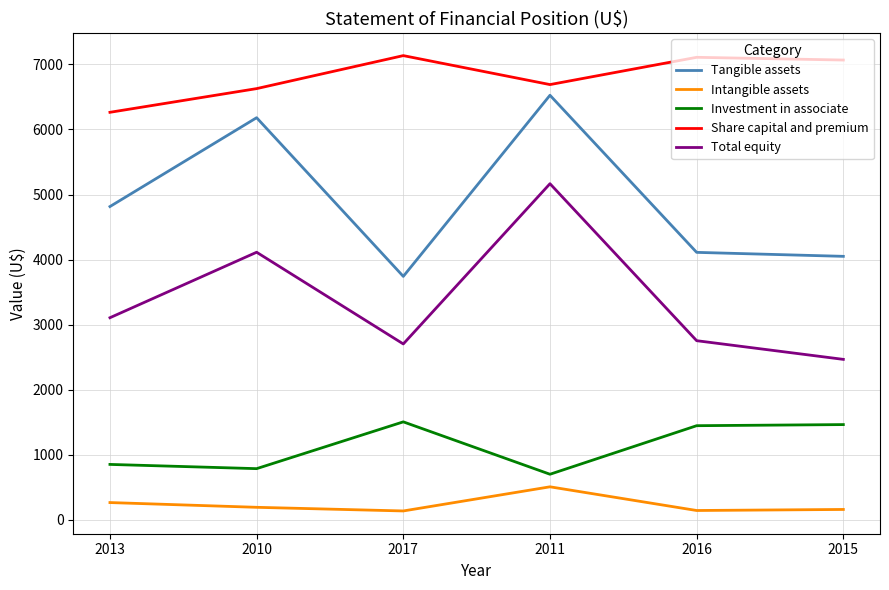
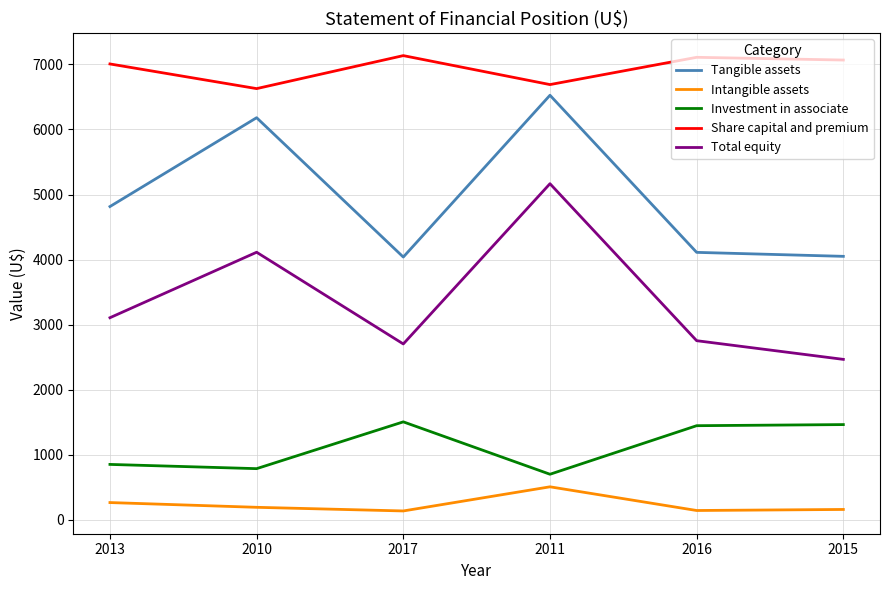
  {
    "Tangible assets": {
      "2013": 4800,
      "2010": 6200,
-     "2017": 3700,
+     "2017": 4000,
      "2011": 6500,
      "2016": 4100,
      "2015": 4100
    },
    "Intangible assets": {
      "2013": 300,
      "2010": 200,
      "2017": 100,
      "2011": 500,
      "2016": 100,
      "2015": 200
    },
    "Investment in associate": {
      "2013": 900,
      "2010": 800,
      "2017": 1500,
      "2011": 700,
      "2016": 1400,
      "2015": 1500
    },
    "Share capital and premium": {
-     "2013": 6300,
+     "2013": 7000,
      "2010": 6600,
      "2017": 7100,
      "2011": 6700
    },
    "Total equity": {
      "2013": 3100,
      "2010": 4100,
      "2017": 2700,
      "2011": 5200,
      "2016": 2800,
      "2015": 2500
    }
  }
